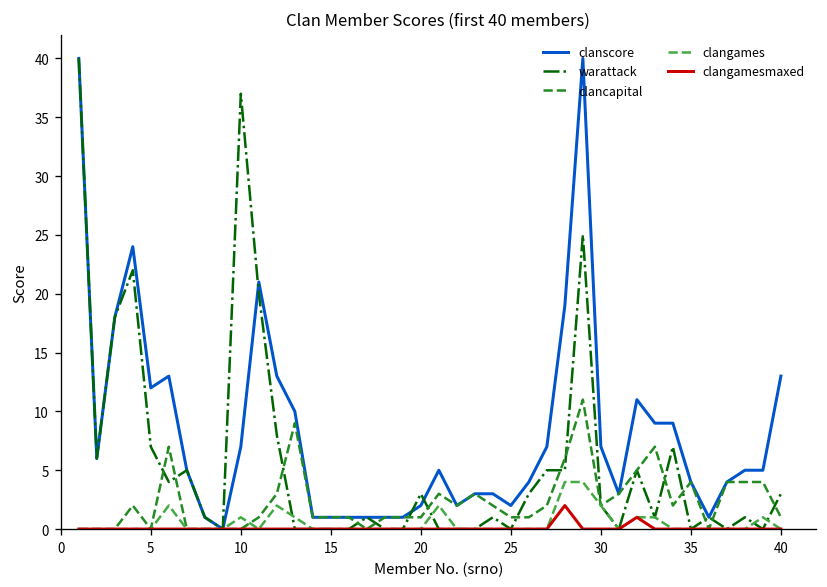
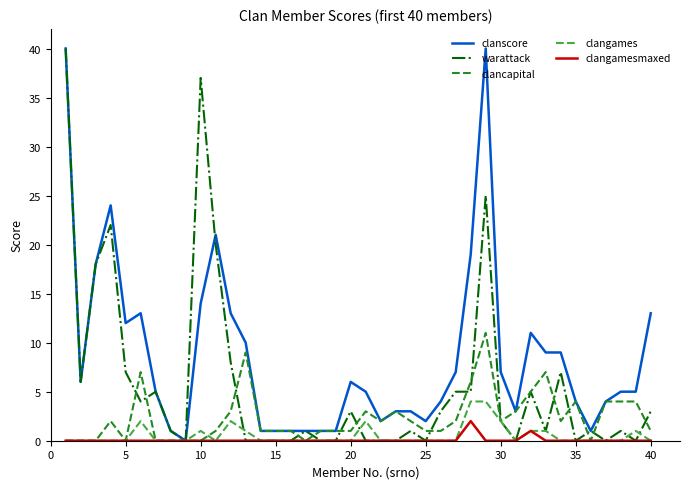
  {
    "clanscore": {
      "5": 12,
-     "10": 7,
-     "20": 2,
+     "10": 14,
+     "20": 6,
      "25": 2,
      "30": 7,
      "40": 13
    },
    "warattack": {
      "5": 7,
      "10": 37,
      "20": 3,
      "40": 3
    },
    "clangamesmaxed": {
      "30": 0
    }
  }
